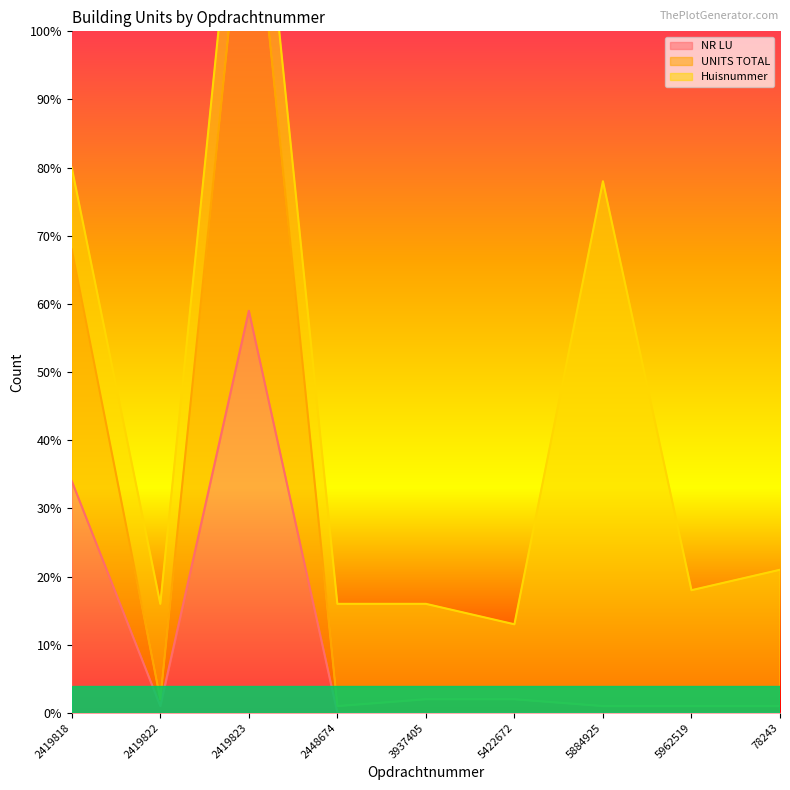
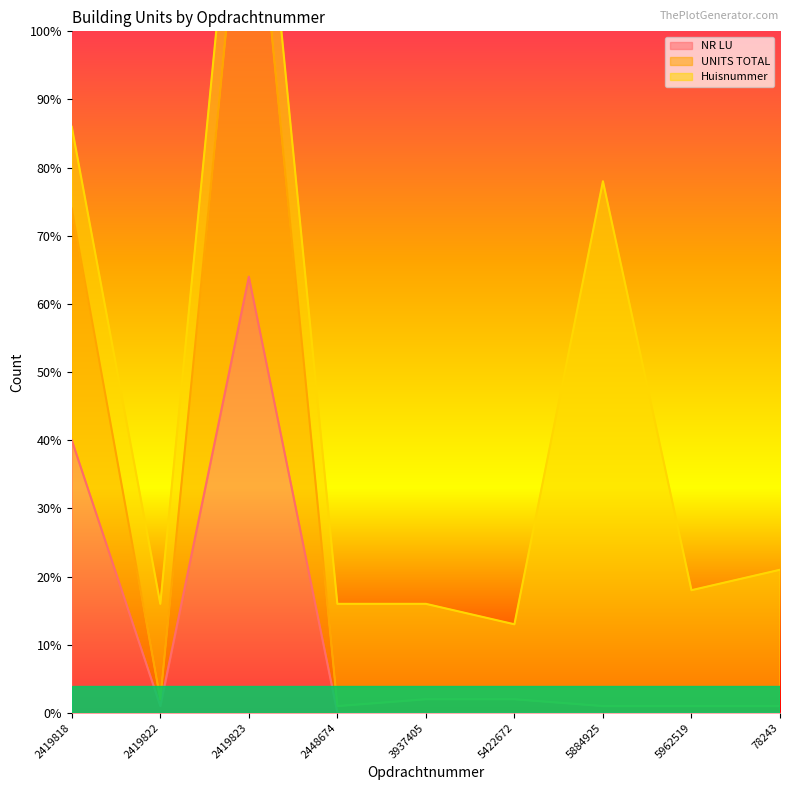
  {
    "NR LU": {
-     "2419818": "34%",
-     "2419823": "59%"
+     "2419818": "40%",
+     "2419823": "64%"
    }
  }
